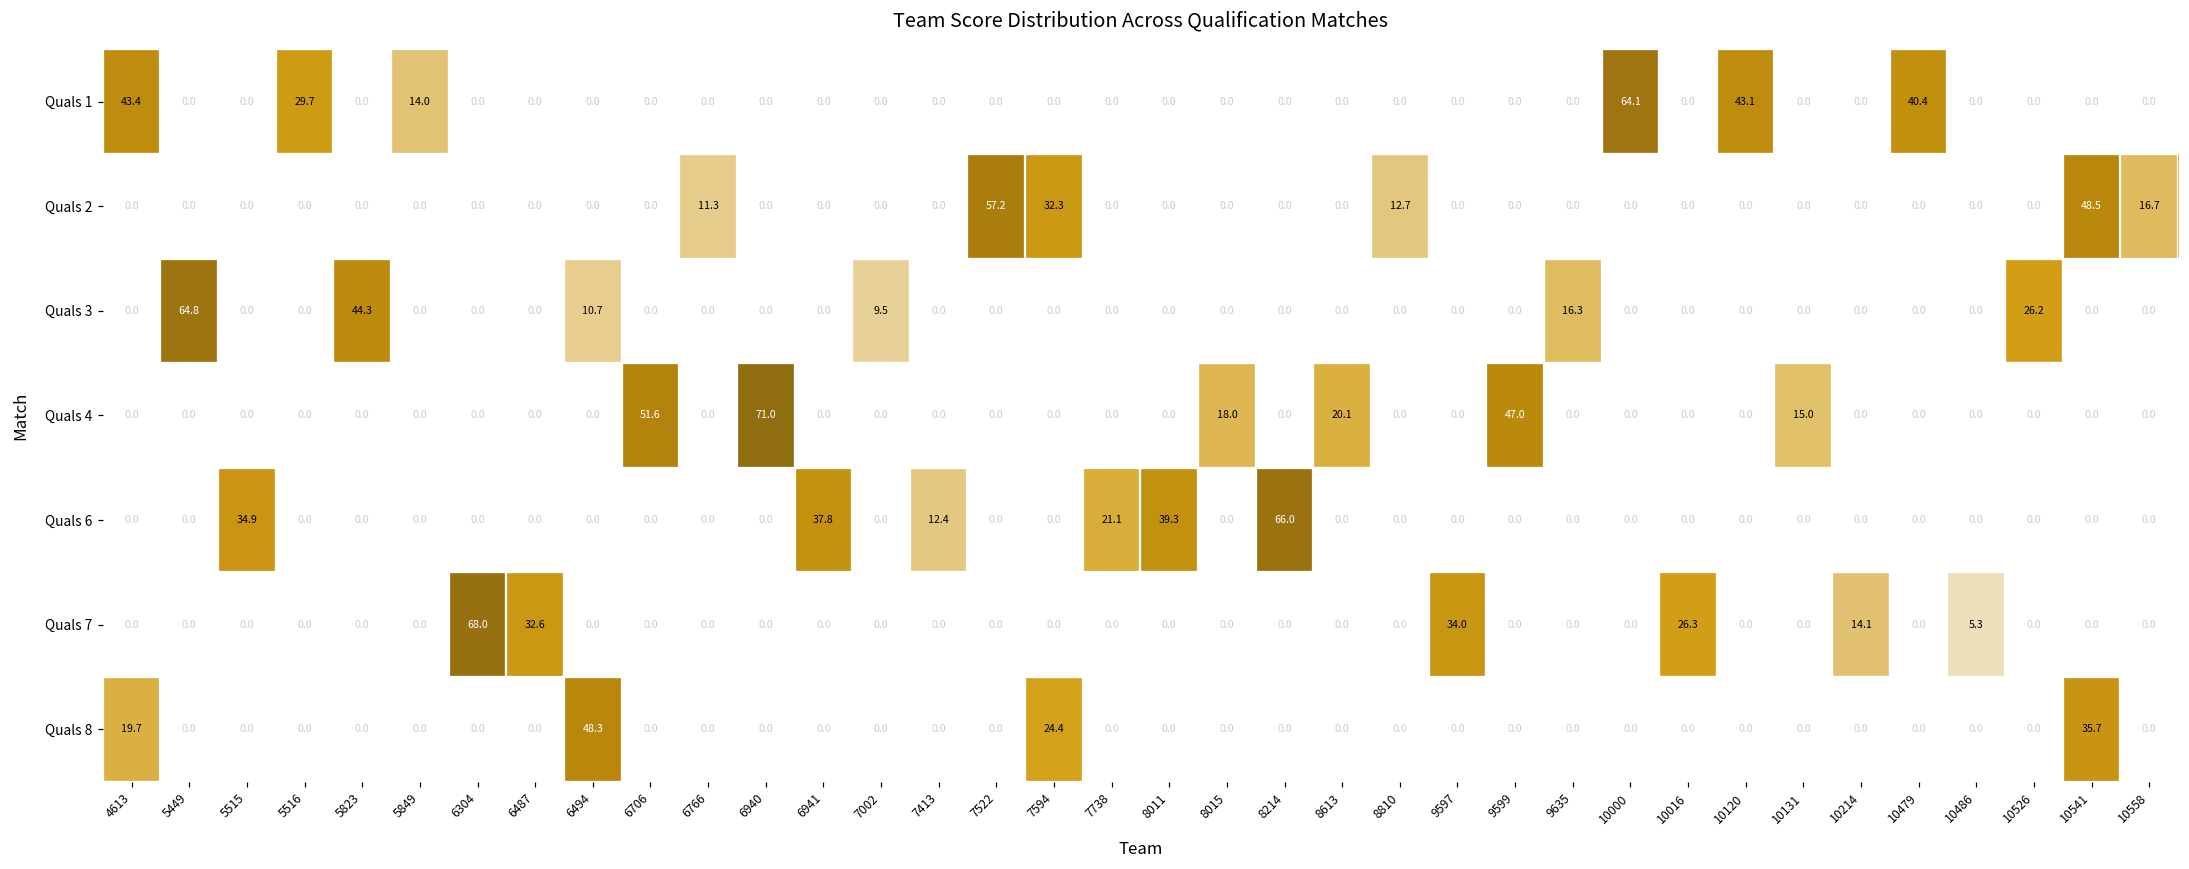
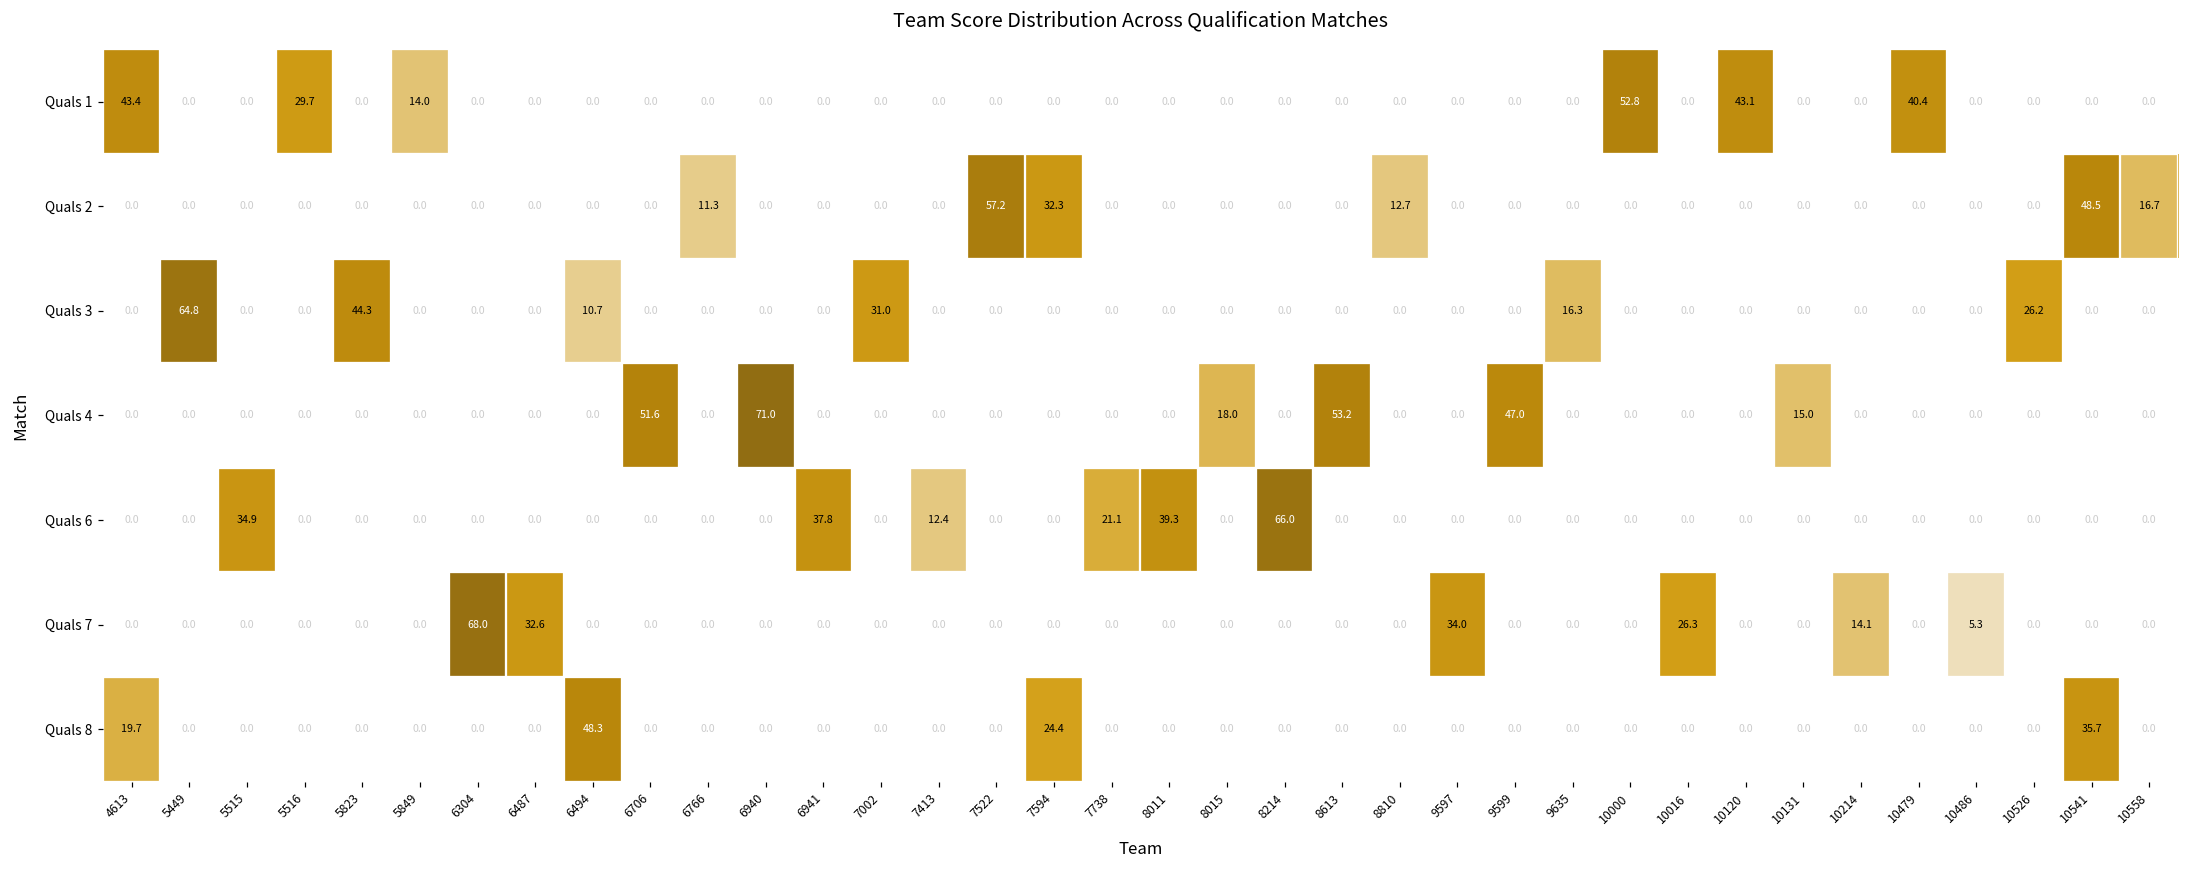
  {
    "Quals 1": {
      "4613": 43.4,
      "5516": 29.7,
      "5849": 14.0,
-     "10000": 64.1,
+     "10000": 52.8,
      "10120": 43.1,
      "10479": 40.4
    },
    "Quals 2": {
      "6766": 11.3,
      "7522": 57.2,
      "7594": 32.3,
      "8810": 12.7,
      "10541": 48.5,
      "10558": 16.7
    },
    "Quals 3": {
      "5449": 64.8,
      "5823": 44.3,
      "6494": 10.7,
-     "7002": 9.5,
+     "7002": 31.0,
      "9635": 16.3,
      "10526": 26.2
    },
    "Quals 4": {
      "6706": 51.6,
      "6940": 71.0,
      "8015": 18.0,
-     "8613": 20.1,
+     "8613": 53.2,
      "9599": 47.0,
      "10131": 15.0
    },
    "Quals 6": {
      "5515": 34.9,
      "6941": 37.8,
      "7413": 12.4,
      "7738": 21.1,
      "8011": 39.3,
      "8214": 66.0
    },
    "Quals 7": {
      "6304": 68.0,
      "6487": 32.6,
      "9597": 34.0,
      "10016": 26.3,
      "10214": 14.1,
      "10486": 5.3
    },
    "Quals 8": {
      "4613": 19.7,
      "6494": 48.3,
      "7594": 24.4,
      "10541": 35.7
    }
  }
